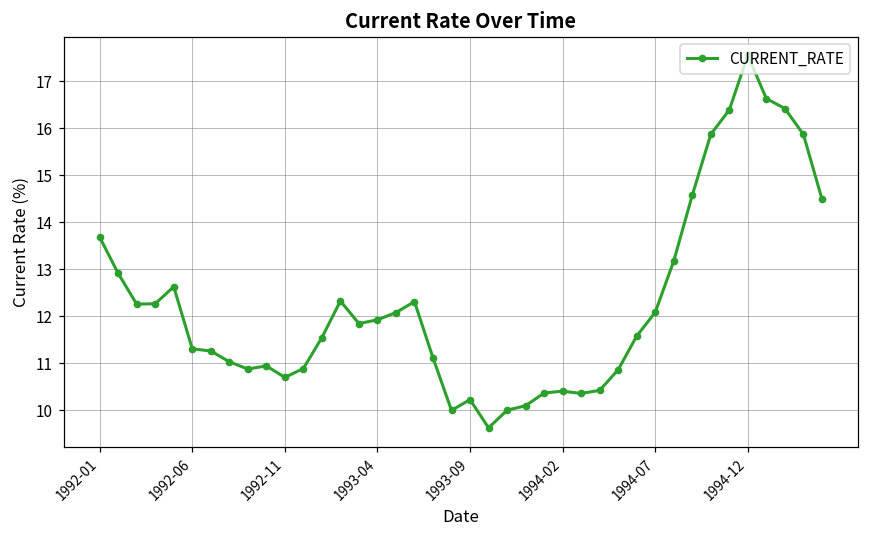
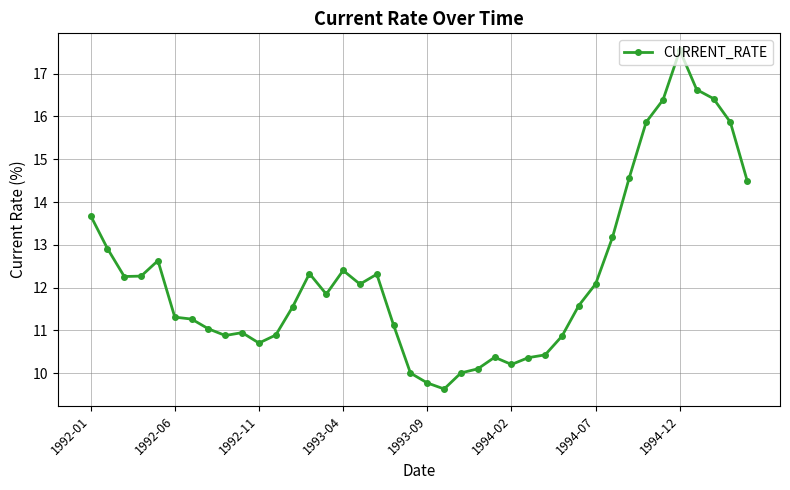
  {
    "1992-01": 13.7,
    "1992-06": 11.3,
    "1992-11": 10.7,
-   "1993-04": 11.9,
-   "1993-09": 10.2,
-   "1994-02": 10.4,
+   "1993-04": 12.4,
+   "1993-09": 9.8,
+   "1994-02": 10.2,
    "1994-07": 12.1
  }
